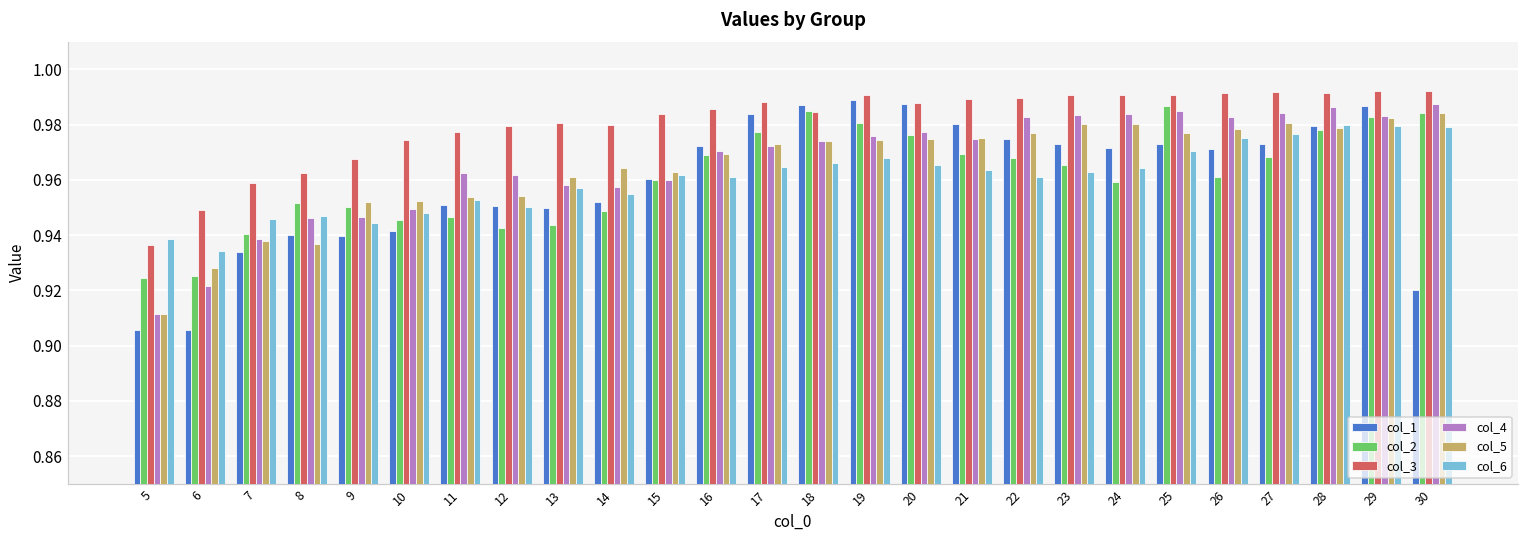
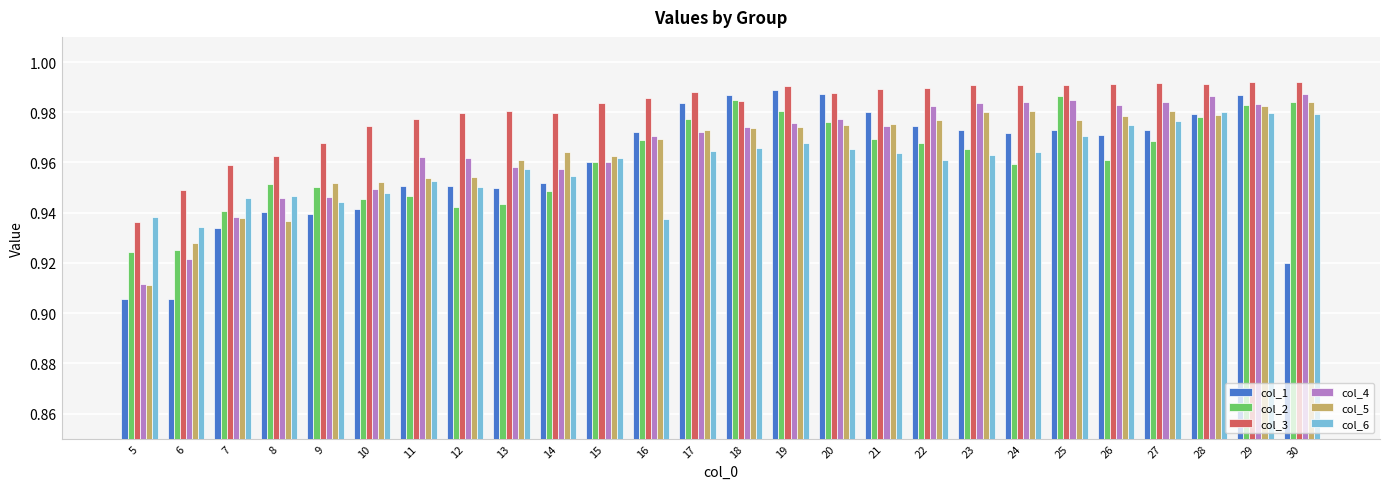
  {
    "col_1": {
      "5": 0.906,
      "6": 0.906,
      "7": 0.934,
      "8": 0.940,
      "9": 0.940,
      "10": 0.941,
      "11": 0.951,
      "12": 0.951,
      "13": 0.950,
      "14": 0.952,
      "15": 0.960,
      "16": 0.972,
      "17": 0.984,
      "18": 0.987,
      "19": 0.989,
      "20": 0.987,
      "21": 0.980,
      "22": 0.975,
      "23": 0.973,
      "24": 0.972,
      "25": 0.973,
      "26": 0.971,
      "27": 0.973,
      "28": 0.979,
      "29": 0.987,
      "30": 0.920
    },
    "col_2": {
      "5": 0.924,
      "6": 0.925,
      "7": 0.941,
      "8": 0.952,
      "9": 0.950,
      "10": 0.945,
      "11": 0.947,
      "12": 0.942,
      "13": 0.944,
      "14": 0.949,
      "15": 0.960,
      "16": 0.969,
      "17": 0.977,
      "18": 0.985,
      "19": 0.980,
      "20": 0.976,
      "21": 0.970,
      "22": 0.968,
      "23": 0.965,
      "24": 0.959,
      "25": 0.987,
      "26": 0.961,
      "27": 0.968,
      "28": 0.978,
      "29": 0.983,
      "30": 0.984
    },
    "col_3": {
      "5": 0.936,
      "6": 0.949,
      "7": 0.959,
      "8": 0.963,
      "9": 0.968,
      "10": 0.975,
      "11": 0.977,
      "12": 0.980,
      "13": 0.981,
      "14": 0.980,
      "15": 0.984,
      "16": 0.986,
      "17": 0.988,
      "18": 0.984,
      "19": 0.991,
      "20": 0.988,
      "21": 0.989,
      "22": 0.990,
      "23": 0.991,
      "24": 0.991,
      "25": 0.991,
      "26": 0.991,
      "27": 0.992,
      "28": 0.991,
      "29": 0.992,
      "30": 0.992
    },
    "col_4": {
      "5": 0.912,
      "6": 0.922,
      "7": 0.938,
      "8": 0.946,
      "9": 0.946,
      "10": 0.949,
      "11": 0.962,
      "12": 0.962,
      "13": 0.958,
      "14": 0.957,
      "15": 0.960,
      "16": 0.971,
      "17": 0.972,
      "18": 0.974,
      "19": 0.976,
      "20": 0.977,
      "21": 0.975,
      "22": 0.983,
      "23": 0.984,
      "24": 0.984,
      "25": 0.985,
      "26": 0.983,
      "27": 0.984,
      "28": 0.986,
      "29": 0.983,
      "30": 0.987
    },
    "col_5": {
      "5": 0.911,
      "6": 0.928,
      "7": 0.938,
      "8": 0.937,
      "9": 0.952,
      "10": 0.952,
      "11": 0.954,
      "12": 0.954,
      "13": 0.961,
      "14": 0.964,
      "15": 0.963,
      "16": 0.969,
      "17": 0.973,
      "18": 0.974,
      "19": 0.974,
      "20": 0.975,
      "21": 0.975,
      "22": 0.977,
      "23": 0.980,
      "24": 0.980,
      "25": 0.977,
      "26": 0.978,
      "27": 0.981,
      "28": 0.979,
      "29": 0.983,
      "30": 0.984
    },
    "col_6": {
      "5": 0.938,
      "6": 0.934,
      "7": 0.946,
      "8": 0.947,
      "9": 0.944,
      "10": 0.948,
      "11": 0.953,
      "12": 0.950,
      "13": 0.957,
      "14": 0.955,
      "15": 0.962,
-     "16": 0.961,
+     "16": 0.937,
      "17": 0.965,
      "18": 0.966,
      "19": 0.968,
      "20": 0.966,
      "21": 0.964,
      "22": 0.961,
      "23": 0.963,
      "24": 0.964,
      "25": 0.971,
      "26": 0.975,
      "27": 0.977,
      "28": 0.980,
      "29": 0.980,
      "30": 0.979
    }
  }
